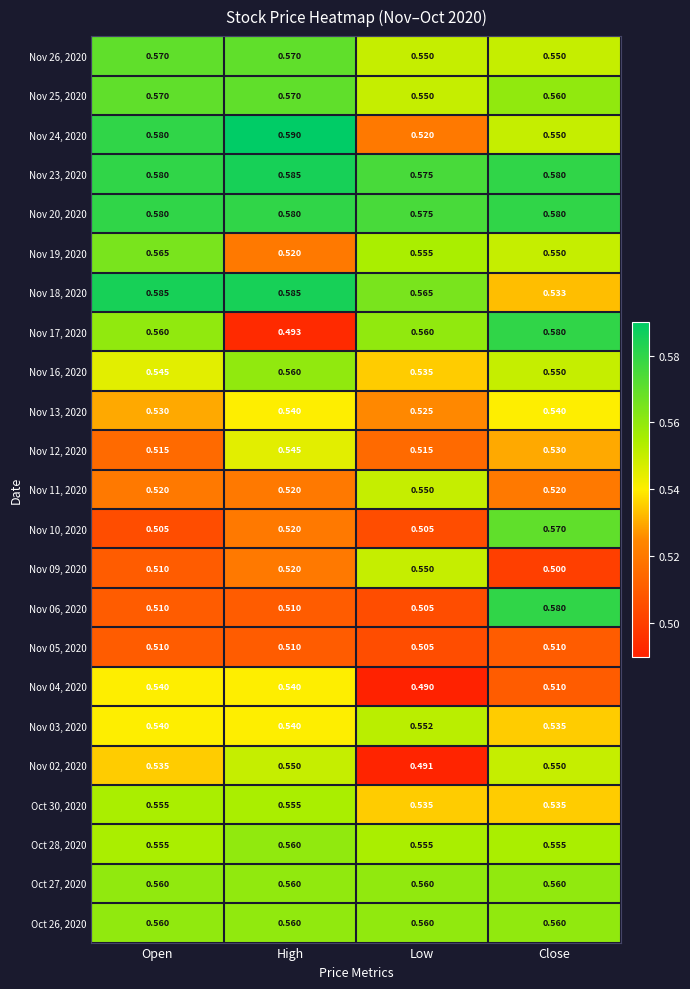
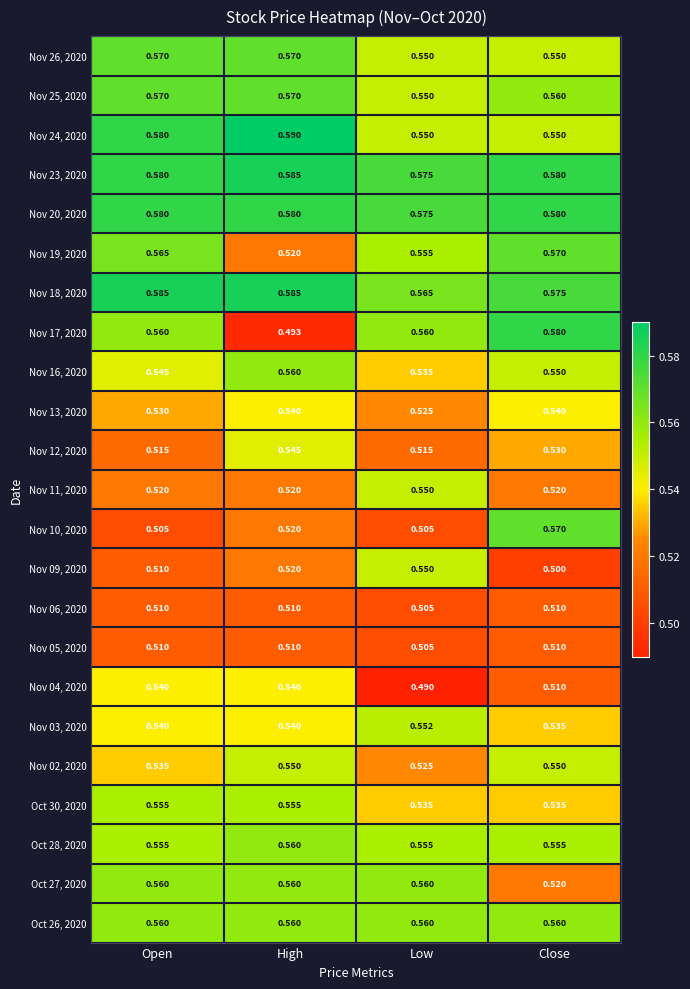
  {
    "Nov 26, 2020": {
      "Open": 0.570,
      "High": 0.570,
      "Low": 0.550,
      "Close": 0.550
    },
    "Nov 25, 2020": {
      "Open": 0.570,
      "High": 0.570,
      "Low": 0.550,
      "Close": 0.560
    },
    "Nov 24, 2020": {
      "Open": 0.580,
      "High": 0.590,
-     "Low": 0.520,
+     "Low": 0.550,
      "Close": 0.550
    },
    "Nov 23, 2020": {
      "Open": 0.580,
      "High": 0.585,
      "Low": 0.575,
      "Close": 0.580
    },
    "Nov 20, 2020": {
      "Open": 0.580,
      "High": 0.580,
      "Low": 0.575,
      "Close": 0.580
    },
    "Nov 19, 2020": {
      "Open": 0.565,
      "High": 0.520,
      "Low": 0.555,
-     "Close": 0.550
+     "Close": 0.570
    },
    "Nov 18, 2020": {
      "Open": 0.585,
      "High": 0.585,
      "Low": 0.565,
-     "Close": 0.533
+     "Close": 0.575
    },
    "Nov 17, 2020": {
      "Open": 0.560,
      "High": 0.493,
      "Low": 0.560,
      "Close": 0.580
    },
    "Nov 16, 2020": {
      "Open": 0.545,
      "High": 0.560,
      "Low": 0.535,
      "Close": 0.550
    },
    "Nov 13, 2020": {
      "Open": 0.530,
      "High": 0.540,
      "Low": 0.525,
      "Close": 0.540
    },
    "Nov 12, 2020": {
      "Open": 0.515,
      "High": 0.545,
      "Low": 0.515,
      "Close": 0.530
    },
    "Nov 11, 2020": {
      "Open": 0.520,
      "High": 0.520,
      "Low": 0.550,
      "Close": 0.520
    },
    "Nov 10, 2020": {
      "Open": 0.505,
      "High": 0.520,
      "Low": 0.505,
      "Close": 0.570
    },
    "Nov 09, 2020": {
      "Open": 0.510,
      "High": 0.520,
      "Low": 0.550,
      "Close": 0.500
    },
    "Nov 06, 2020": {
      "Open": 0.510,
      "High": 0.510,
      "Low": 0.505,
-     "Close": 0.580
+     "Close": 0.510
    },
    "Nov 05, 2020": {
      "Open": 0.510,
      "High": 0.510,
      "Low": 0.505,
      "Close": 0.510
    },
    "Nov 04, 2020": {
      "Open": 0.540,
      "High": 0.540,
      "Low": 0.490,
      "Close": 0.510
    },
    "Nov 03, 2020": {
      "Open": 0.540,
      "High": 0.540,
      "Low": 0.552,
      "Close": 0.535
    },
    "Nov 02, 2020": {
      "Open": 0.535,
      "High": 0.550,
-     "Low": 0.491,
+     "Low": 0.525,
      "Close": 0.550
    },
    "Oct 30, 2020": {
      "Open": 0.555,
      "High": 0.555,
      "Low": 0.535,
      "Close": 0.535
    },
    "Oct 28, 2020": {
      "Open": 0.555,
      "High": 0.560,
      "Low": 0.555,
      "Close": 0.555
    },
    "Oct 27, 2020": {
      "Open": 0.560,
      "High": 0.560,
      "Low": 0.560,
-     "Close": 0.560
+     "Close": 0.520
    },
    "Oct 26, 2020": {
      "Open": 0.560,
      "High": 0.560,
      "Low": 0.560,
      "Close": 0.560
    }
  }
